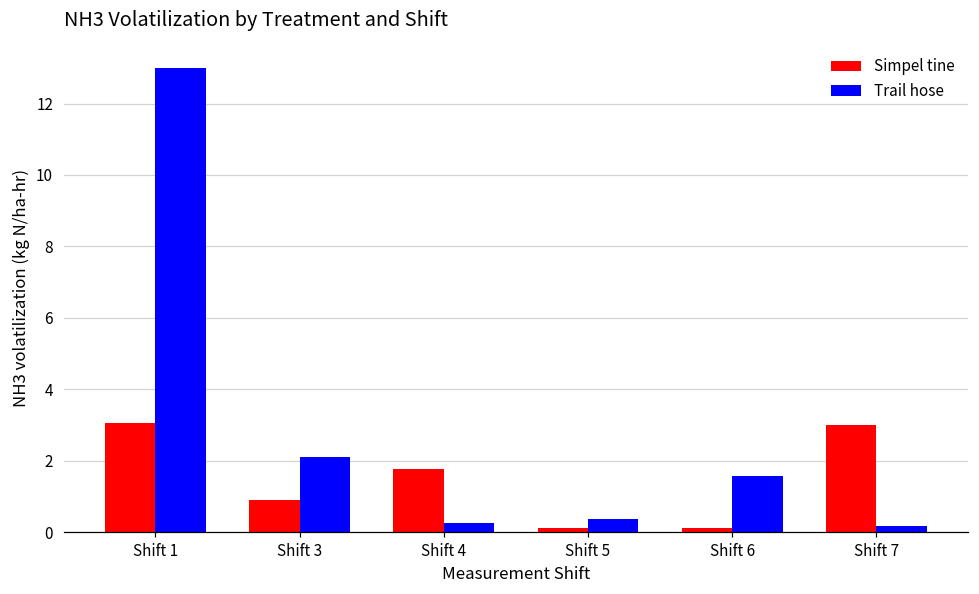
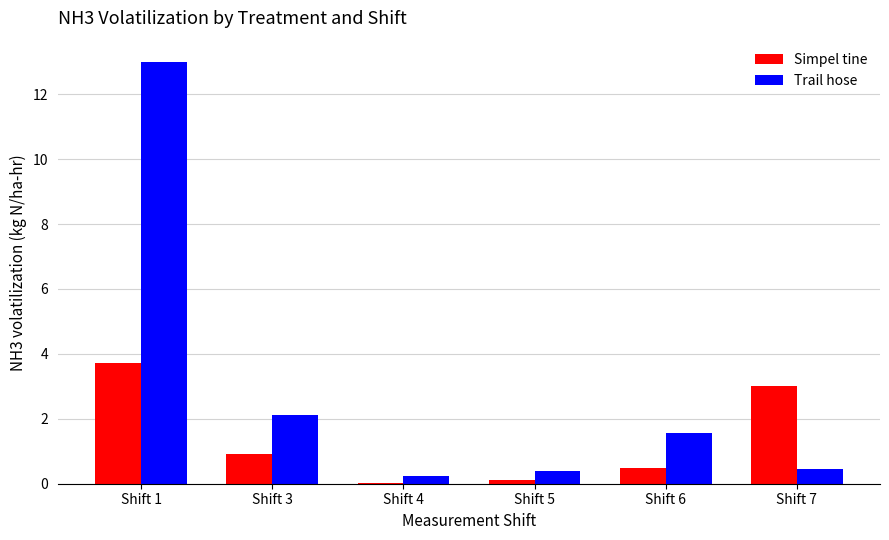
  {
    "Simpel tine": {
-     "Shift 1": 3.1,
+     "Shift 1": 3.7,
      "Shift 3": 0.9,
-     "Shift 4": 1.8,
+     "Shift 4": 0.0,
      "Shift 5": 0.1,
-     "Shift 6": 0.1,
+     "Shift 6": 0.5,
      "Shift 7": 3.0
    },
    "Trail hose": {
      "Shift 1": 13.0,
      "Shift 3": 2.1,
      "Shift 4": 0.3,
      "Shift 5": 0.4,
      "Shift 6": 1.6,
-     "Shift 7": 0.2
+     "Shift 7": 0.4
    }
  }
